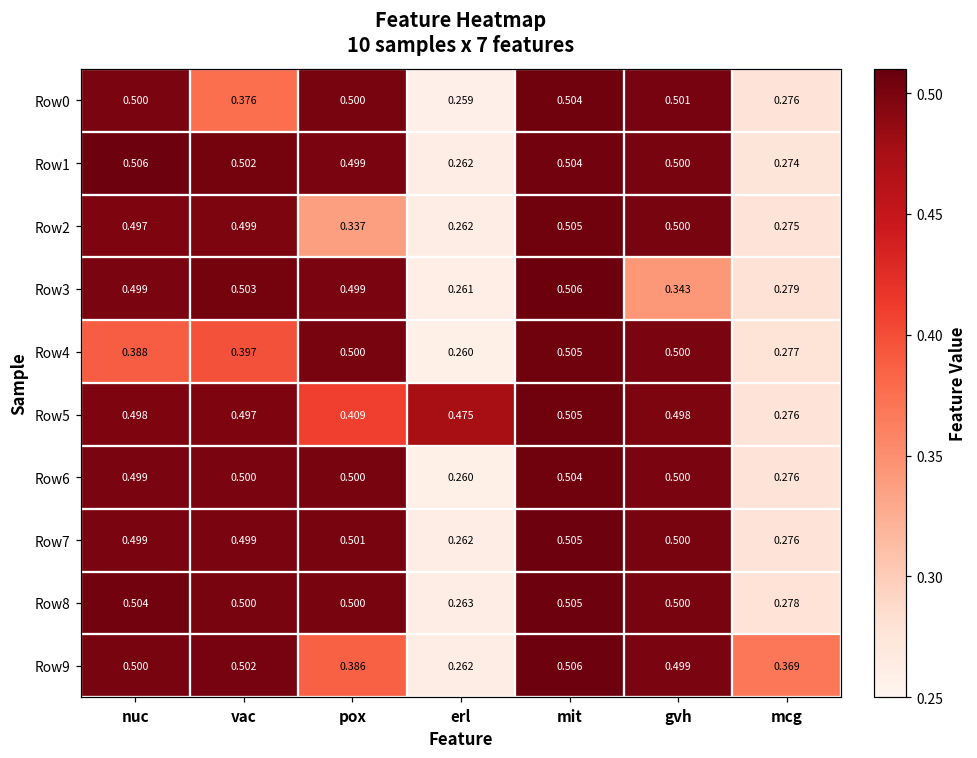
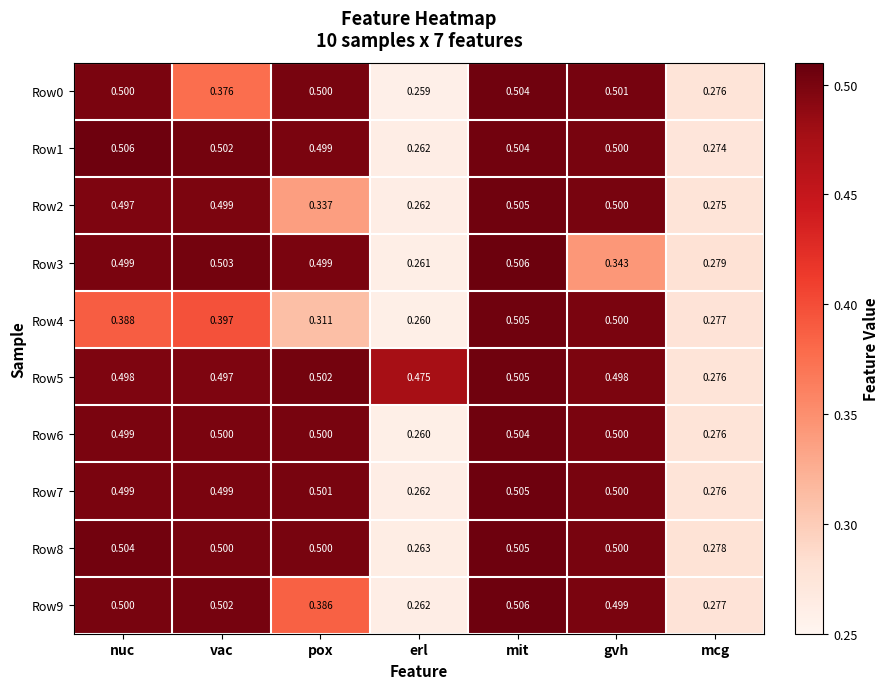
  {
    "Row0": {
      "nuc": 0.500,
      "vac": 0.376,
      "pox": 0.500,
      "erl": 0.259,
      "mit": 0.504,
      "gvh": 0.501,
      "mcg": 0.276
    },
    "Row1": {
      "nuc": 0.506,
      "vac": 0.502,
      "pox": 0.499,
      "erl": 0.262,
      "mit": 0.504,
      "gvh": 0.500,
      "mcg": 0.274
    },
    "Row2": {
      "nuc": 0.497,
      "vac": 0.499,
      "pox": 0.337,
      "erl": 0.262,
      "mit": 0.505,
      "gvh": 0.500,
      "mcg": 0.275
    },
    "Row3": {
      "nuc": 0.499,
      "vac": 0.503,
      "pox": 0.499,
      "erl": 0.261,
      "mit": 0.506,
      "gvh": 0.343,
      "mcg": 0.279
    },
    "Row4": {
      "nuc": 0.388,
      "vac": 0.397,
-     "pox": 0.500,
+     "pox": 0.311,
      "erl": 0.260,
      "mit": 0.505,
      "gvh": 0.500,
      "mcg": 0.277
    },
    "Row5": {
      "nuc": 0.498,
      "vac": 0.497,
-     "pox": 0.409,
+     "pox": 0.502,
      "erl": 0.475,
      "mit": 0.505,
      "gvh": 0.498,
      "mcg": 0.276
    },
    "Row6": {
      "nuc": 0.499,
      "vac": 0.500,
      "pox": 0.500,
      "erl": 0.260,
      "mit": 0.504,
      "gvh": 0.500,
      "mcg": 0.276
    },
    "Row7": {
      "nuc": 0.499,
      "vac": 0.499,
      "pox": 0.501,
      "erl": 0.262,
      "mit": 0.505,
      "gvh": 0.500,
      "mcg": 0.276
    },
    "Row8": {
      "nuc": 0.504,
      "vac": 0.500,
      "pox": 0.500,
      "erl": 0.263,
      "mit": 0.505,
      "gvh": 0.500,
      "mcg": 0.278
    },
    "Row9": {
      "nuc": 0.500,
      "vac": 0.502,
      "pox": 0.386,
      "erl": 0.262,
      "mit": 0.506,
      "gvh": 0.499,
-     "mcg": 0.369
+     "mcg": 0.277
    }
  }
